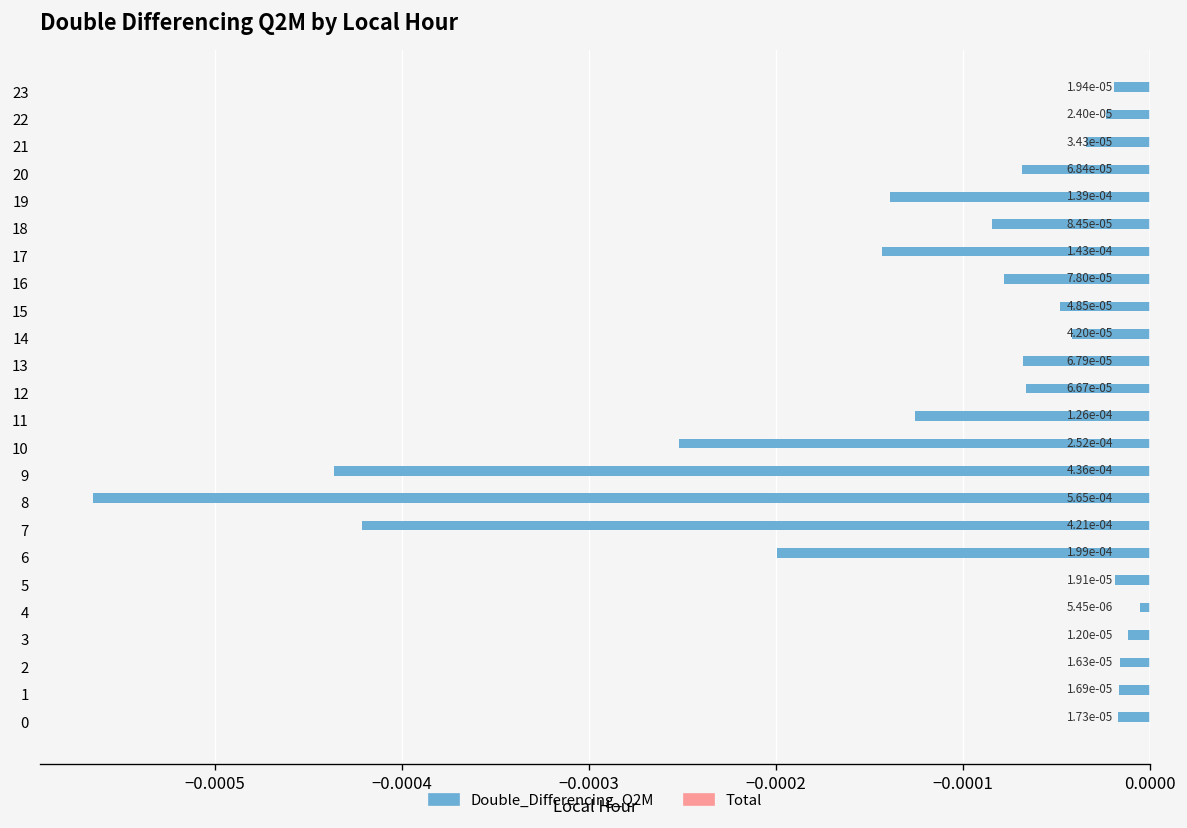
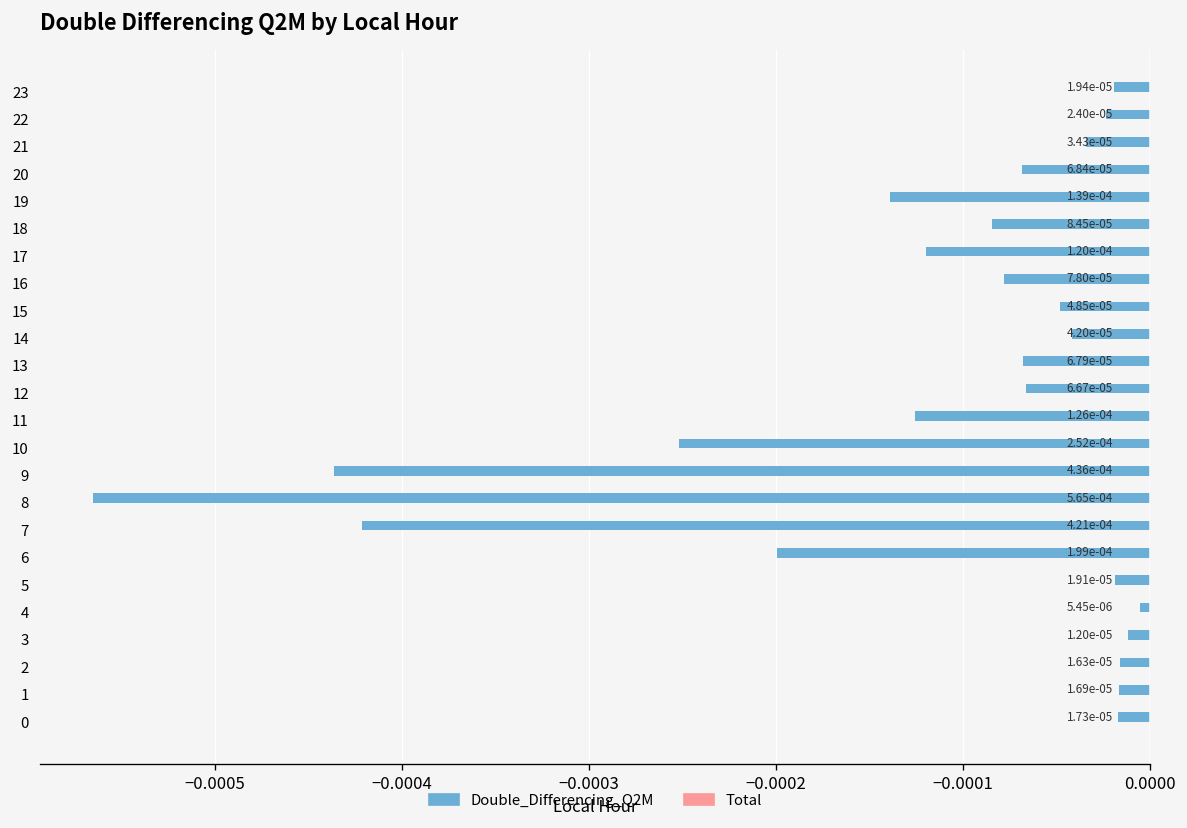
  {
    "Double_Differencing_Q2M": {
      "23": "1.94e-05",
      "22": "2.40e-05",
      "21": "3.43e-05",
      "20": "6.84e-05",
      "19": "1.39e-04",
      "18": "8.45e-05",
-     "17": "1.43e-04",
+     "17": "1.20e-04",
      "16": "7.80e-05",
      "15": "4.85e-05",
      "14": "4.20e-05",
      "13": "6.79e-05",
      "12": "6.67e-05",
      "11": "1.26e-04",
      "10": "2.52e-04",
      "9": "4.36e-04",
      "8": "5.65e-04",
      "7": "4.21e-04",
      "6": "1.99e-04",
      "5": "1.91e-05",
      "3": "1.20e-05",
      "2": "1.63e-05",
      "1": "1.69e-05",
      "0": "1.73e-05"
    },
    "Total": {
      "23": "0.000000",
      "22": "0.000000",
      "21": "0.000000",
      "20": "0.000000",
      "19": "0.000000",
      "18": "0.000000",
      "17": "0.000000",
      "16": "0.000000",
      "15": "0.000000",
      "14": "0.000000",
      "13": "0.000000",
      "12": "0.000000",
      "11": "0.000000",
      "10": "0.000000",
      "9": "0.000000",
      "8": "0.000000",
      "7": "0.000000",
      "6": "0.000000",
      "5": "0.000000",
      "4": "0.000000",
      "3": "0.000000",
      "2": "0.000000",
      "1": "0.000000",
      "0": "0.000000"
    }
  }
